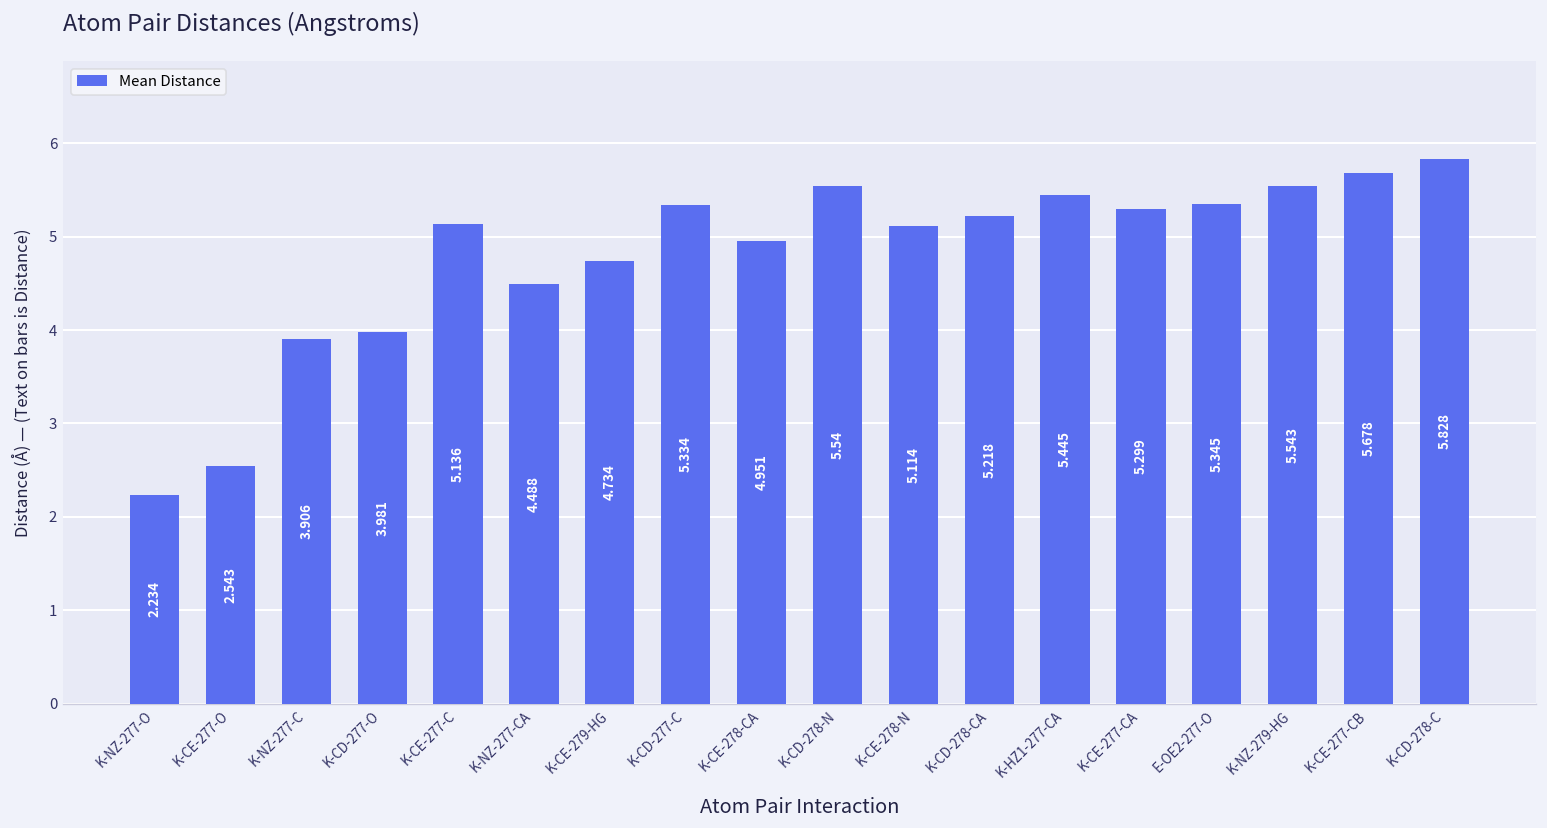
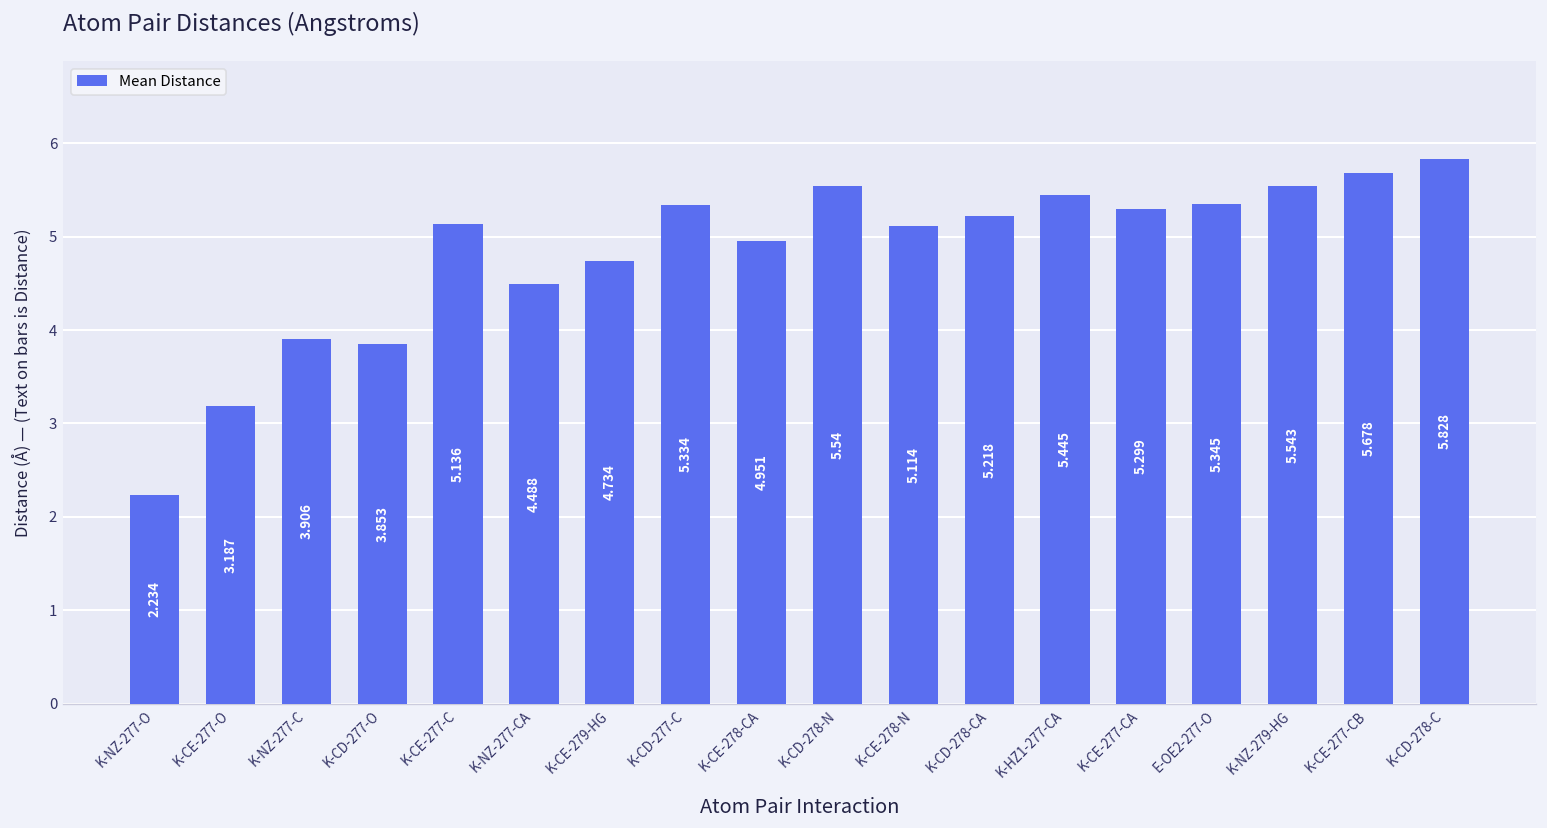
  {
    "K-NZ-277-O": 2.234,
-   "K-CE-277-O": 2.543,
+   "K-CE-277-O": 3.187,
    "K-NZ-277-C": 3.906,
-   "K-CD-277-O": 3.981,
+   "K-CD-277-O": 3.853,
    "K-CE-277-C": 5.136,
    "K-NZ-277-CA": 4.488,
    "K-CE-279-HG": 4.734,
    "K-CD-277-C": 5.334,
    "K-CE-278-CA": 4.951,
    "K-CD-278-N": 5.54,
    "K-CE-278-N": 5.114,
    "K-CD-278-CA": 5.218,
    "K-HZ1-277-CA": 5.445,
    "K-CE-277-CA": 5.299,
    "E-OE2-277-O": 5.345,
    "K-NZ-279-HG": 5.543,
    "K-CE-277-CB": 5.678,
    "K-CD-278-C": 5.828
  }
